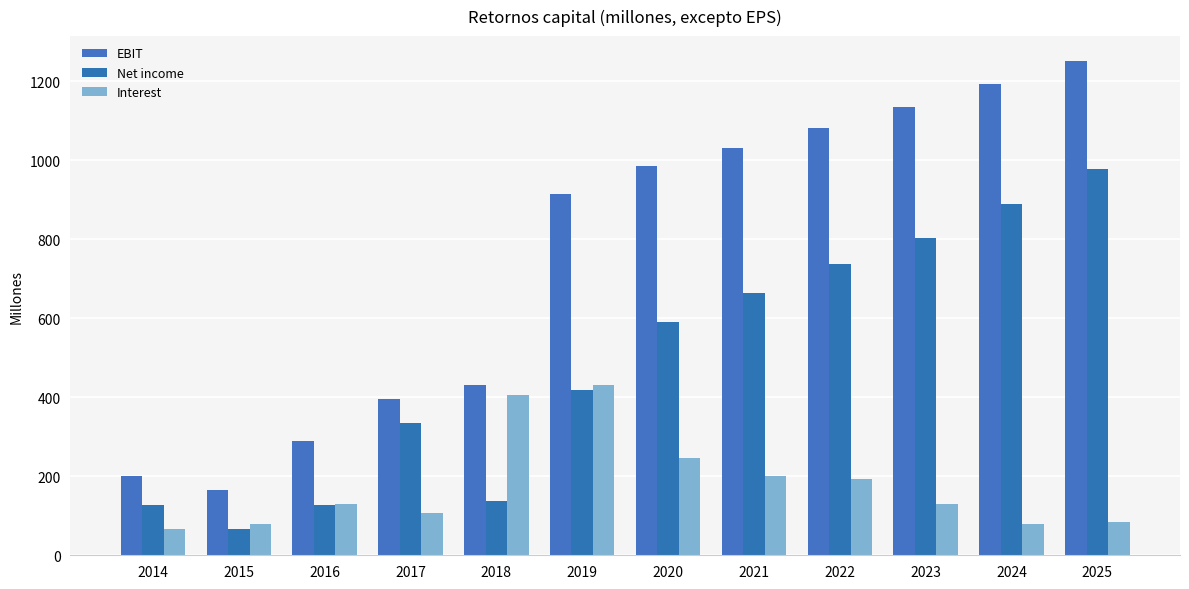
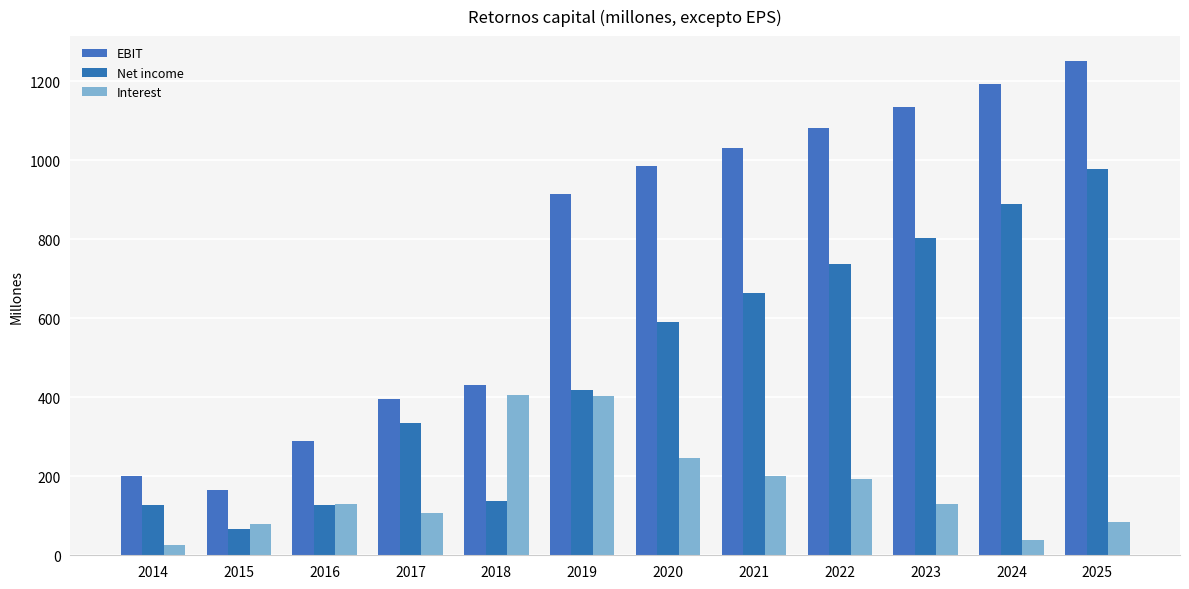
  {
    "Interest": {
-     "2014": 70,
+     "2014": 30,
      "2015": 80,
      "2016": 130,
      "2017": 110,
      "2018": 410,
-     "2019": 430,
+     "2019": 400,
      "2020": 250,
      "2021": 200,
      "2022": 190,
      "2023": 130,
-     "2024": 80,
+     "2024": 40,
      "2025": 80
    }
  }
